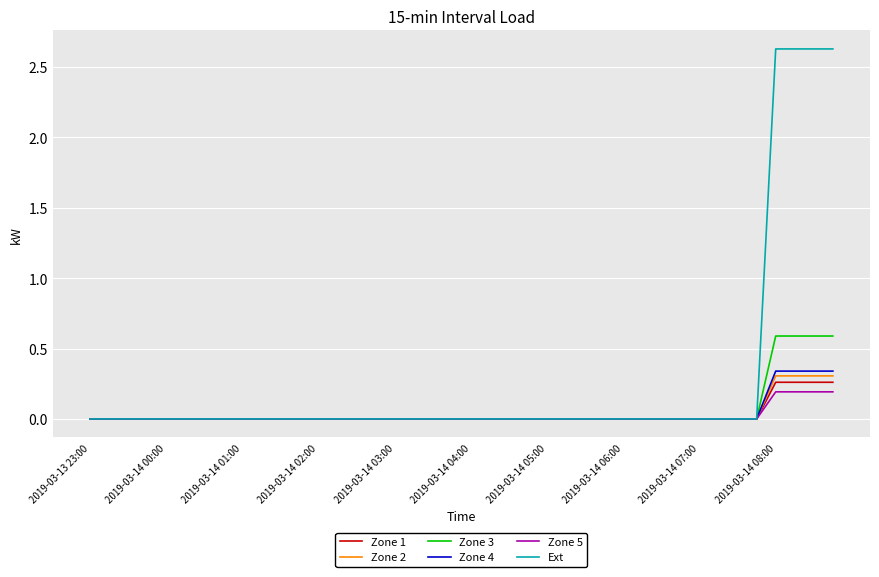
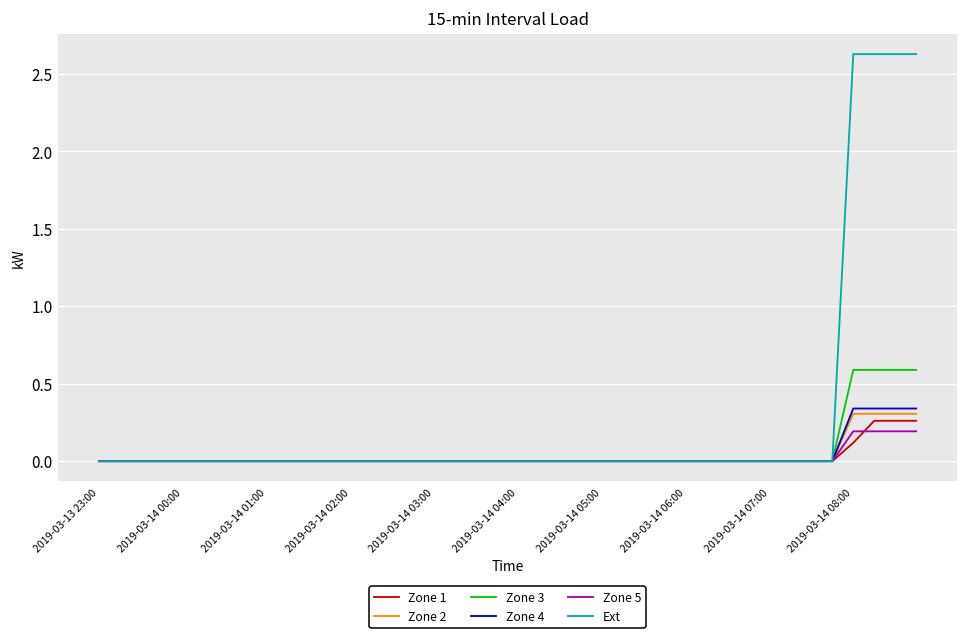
  {
    "Zone 1": {
-     "2019-03-14 08:00": 0.26
+     "2019-03-14 08:00": 0.12
    },
    "Zone 2": {
      "2019-03-14 08:00": 0.31
    },
    "Zone 3": {
      "2019-03-14 08:00": 0.59
    },
    "Zone 4": {
      "2019-03-14 08:00": 0.34
    },
    "Zone 5": {
      "2019-03-14 08:00": 0.19
    },
    "Ext": {
      "2019-03-14 08:00": 2.63
    }
  }
